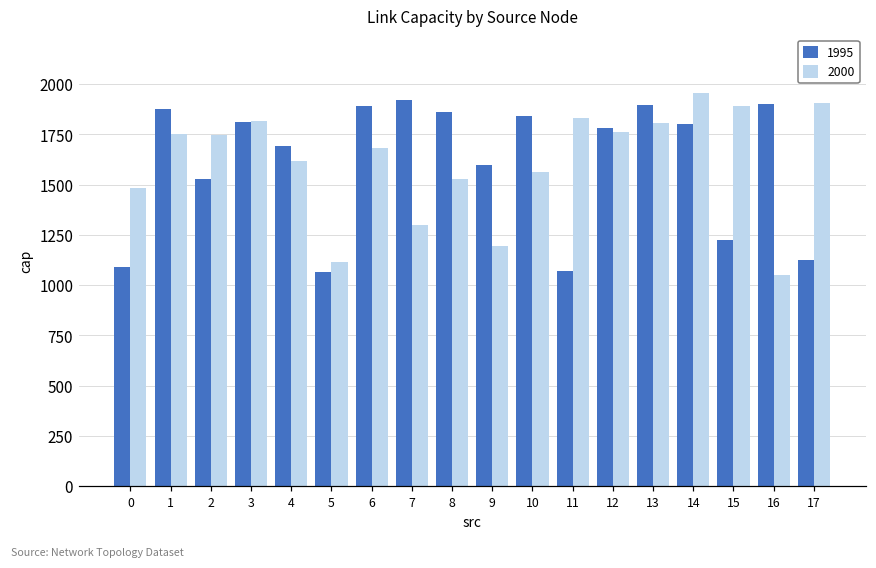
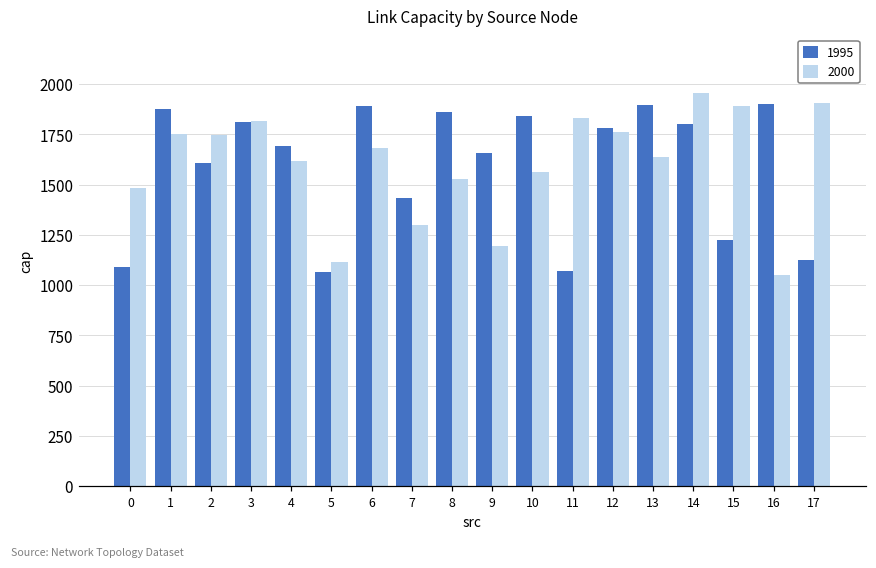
  {
    "1995": {
      "0": 1090,
      "1": 1880,
-     "2": 1530,
+     "2": 1610,
      "3": 1810,
      "4": 1690,
      "5": 1070,
      "6": 1890,
-     "7": 1920,
+     "7": 1440,
      "8": 1860,
-     "9": 1600,
+     "9": 1660,
      "10": 1840,
      "11": 1070,
      "12": 1780,
      "13": 1900,
      "14": 1800,
      "15": 1230,
      "16": 1900,
      "17": 1130
    },
    "2000": {
      "0": 1480,
      "1": 1750,
      "2": 1750,
      "3": 1820,
      "4": 1620,
      "5": 1120,
      "6": 1690,
      "7": 1300,
      "8": 1530,
      "9": 1200,
      "10": 1570,
      "11": 1830,
      "12": 1760,
-     "13": 1810,
+     "13": 1640,
      "14": 1950,
      "15": 1890,
      "16": 1050,
      "17": 1910
    }
  }
